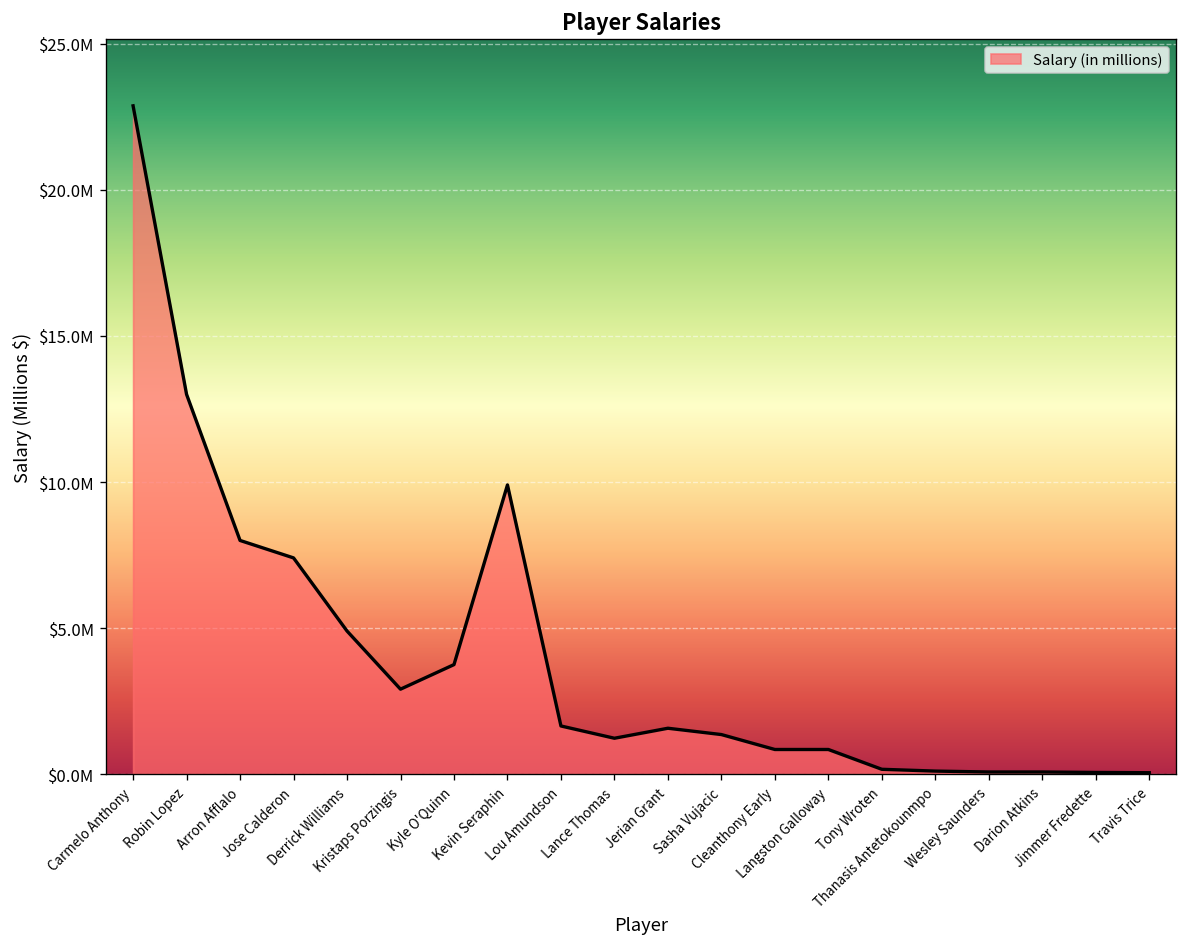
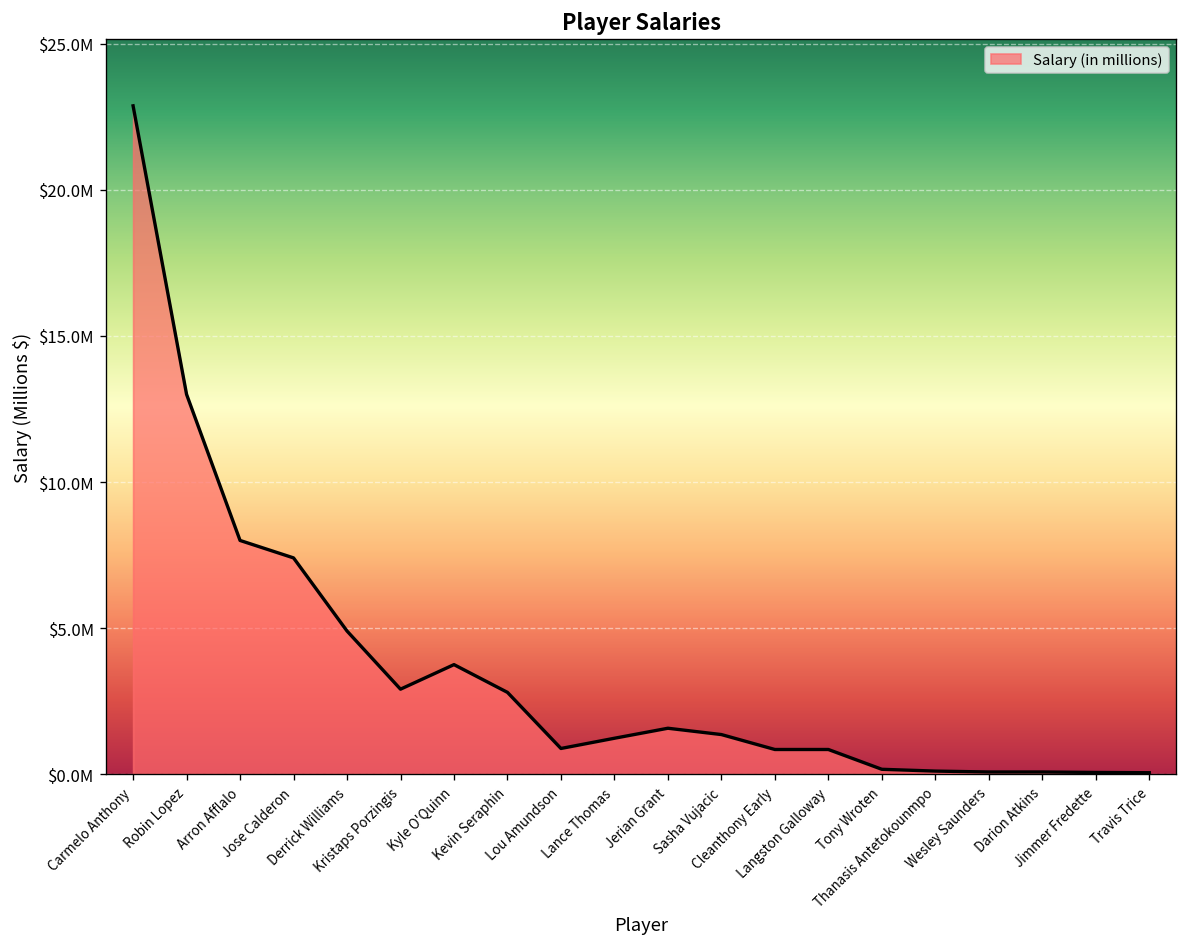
  {
    "Carmelo Anthony": "$22900000",
    "Robin Lopez": "$13000000",
    "Arron Afflalo": "$8000000",
    "Jose Calderon": "$7400000",
    "Derrick Williams": "$4900000",
    "Kristaps Porzingis": "$2900000",
    "Kyle O'Quinn": "$3800000",
-   "Kevin Seraphin": "$9900000",
-   "Lou Amundson": "$1700000",
+   "Kevin Seraphin": "$2800000",
+   "Lou Amundson": "$900000",
    "Lance Thomas": "$1200000",
    "Jerian Grant": "$1600000",
    "Sasha Vujacic": "$1400000",
    "Cleanthony Early": "$800000",
    "Langston Galloway": "$800000",
    "Tony Wroten": "$200000",
    "Thanasis Antetokounmpo": "$100000",
    "Wesley Saunders": "$100000",
    "Darion Atkins": "$100000",
    "Jimmer Fredette": "$100000",
    "Travis Trice": "$100000"
  }
